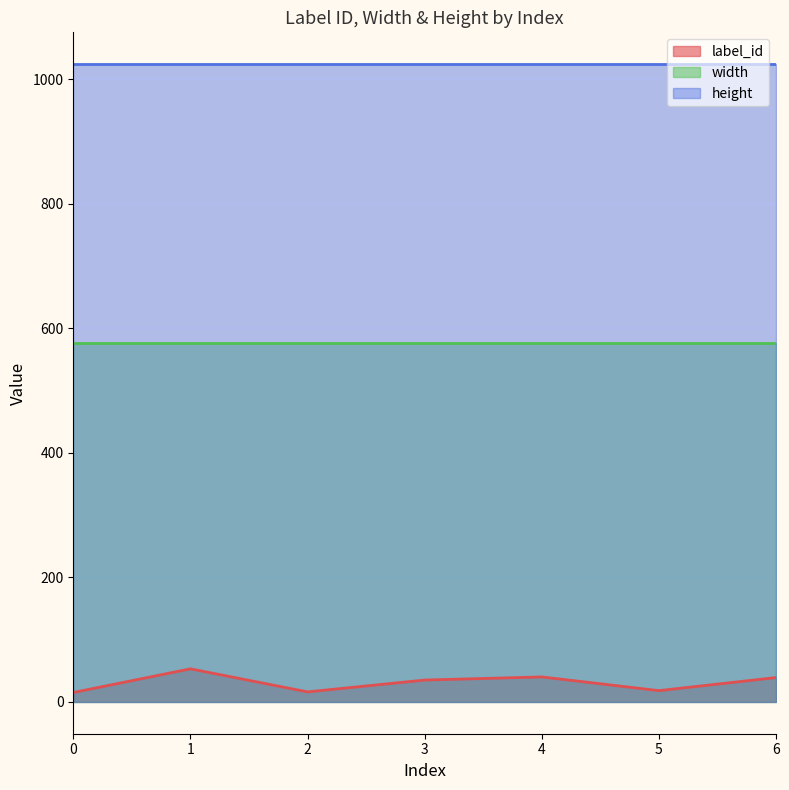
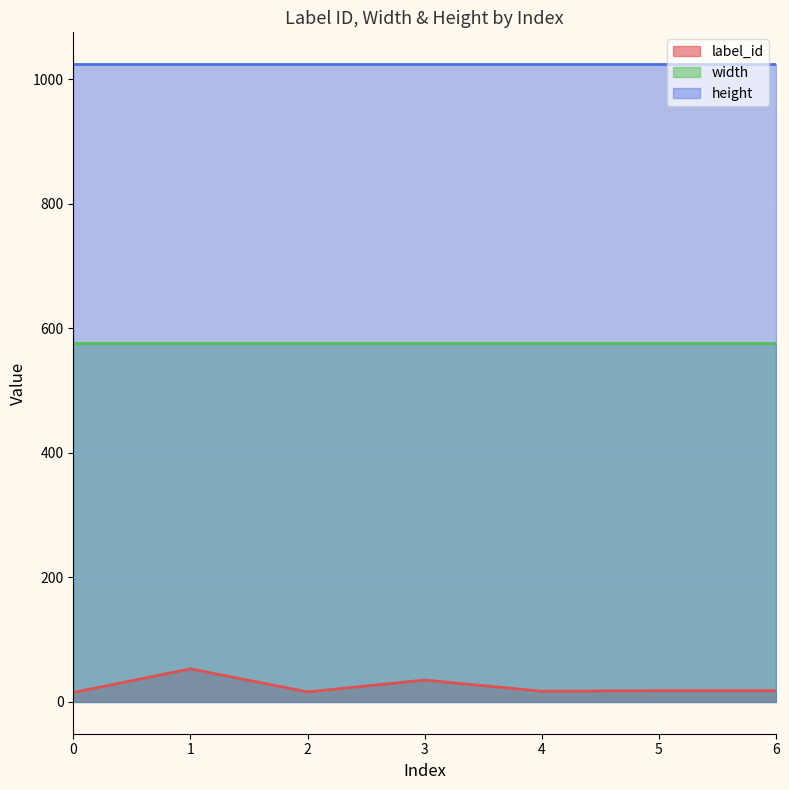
  {
    "label_id": {
      "0": 20,
      "1": 50,
      "2": 20,
      "3": 40,
-     "4": 40,
+     "4": 20,
      "5": 20,
-     "6": 40
+     "6": 20
    },
    "width": {
      "0": 580,
      "1": 580,
      "2": 580,
      "3": 580,
      "4": 580,
      "5": 580,
      "6": 580
    },
    "height": {
      "0": 1020,
      "1": 1020,
      "2": 1020,
      "3": 1020,
      "4": 1020,
      "5": 1020,
      "6": 1020
    }
  }
